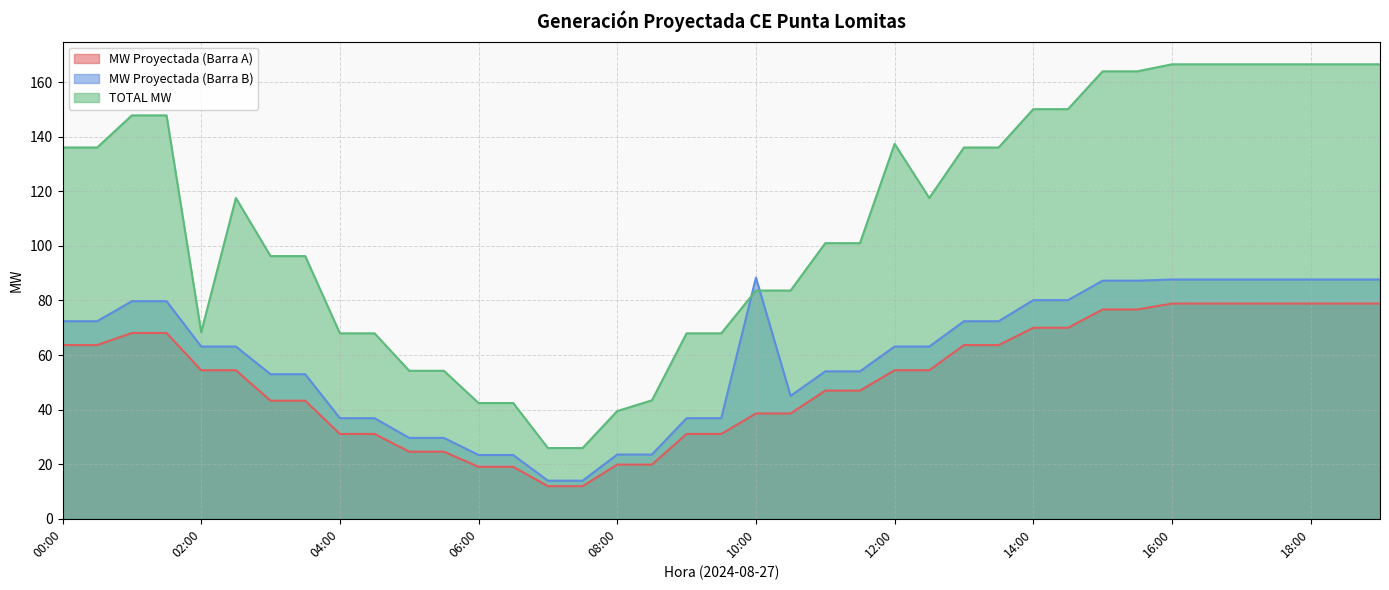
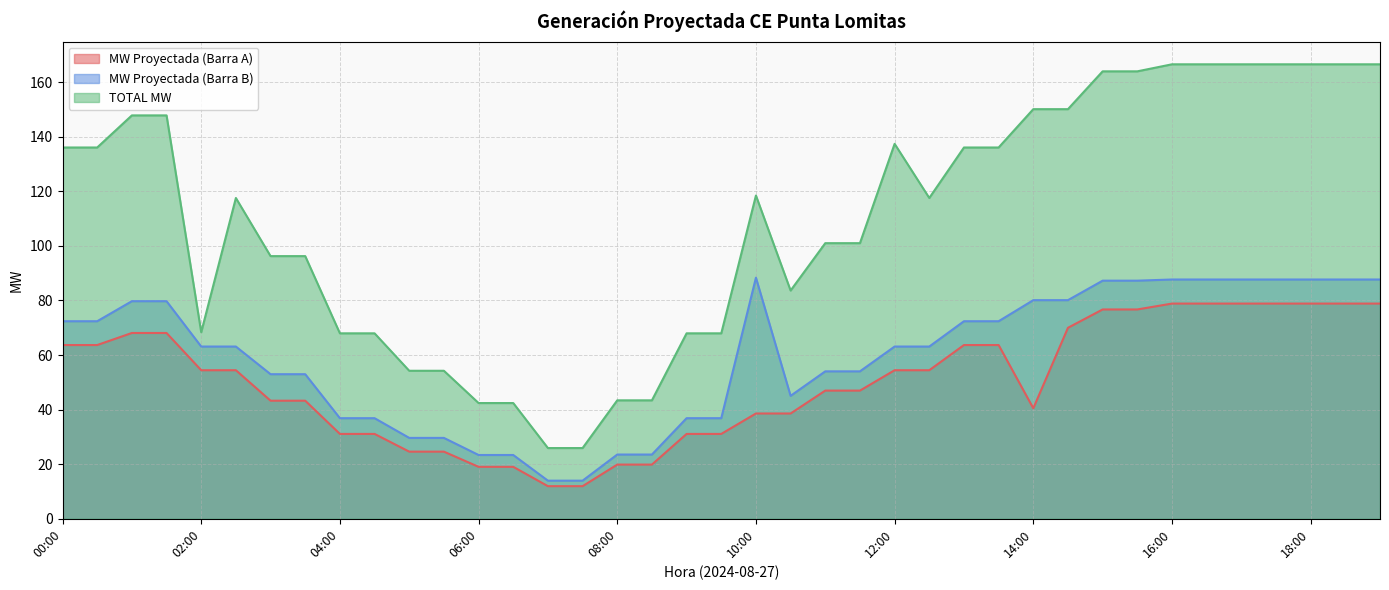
  {
    "MW Proyectada (Barra A)": {
      "00:00": 64,
      "02:00": 54,
      "04:00": 31,
      "06:00": 19,
      "08:00": 20,
      "10:00": 39,
      "12:00": 54,
-     "14:00": 70,
+     "14:00": 40,
      "16:00": 79,
      "18:00": 79
    },
    "MW Proyectada (Barra B)": {
      "00:00": 72,
      "02:00": 63,
      "04:00": 37,
      "06:00": 23,
      "08:00": 24,
      "10:00": 88,
      "12:00": 63,
      "14:00": 80,
      "16:00": 88,
      "18:00": 88
    },
    "TOTAL MW": {
      "00:00": 136,
      "02:00": 68,
      "04:00": 68,
      "06:00": 42,
-     "08:00": 39,
-     "10:00": 84,
+     "08:00": 43,
+     "10:00": 118,
      "12:00": 137,
      "14:00": 150,
      "16:00": 167,
      "18:00": 167
    }
  }
